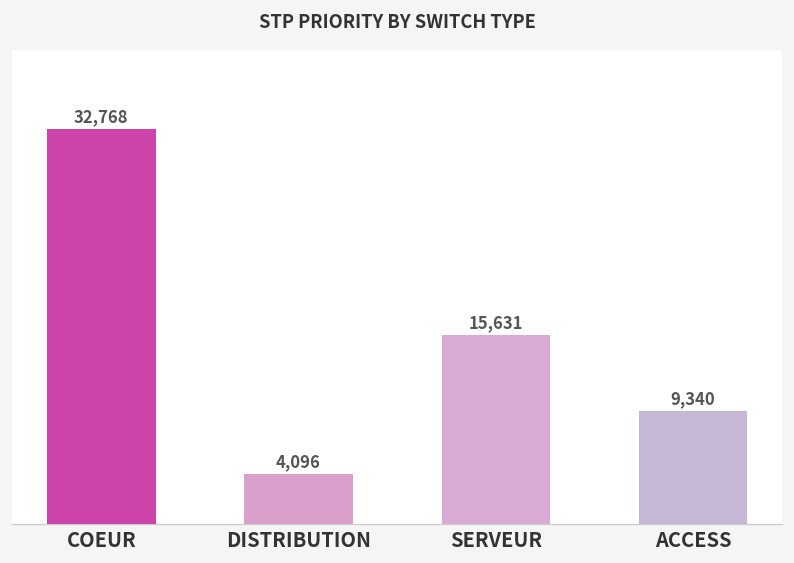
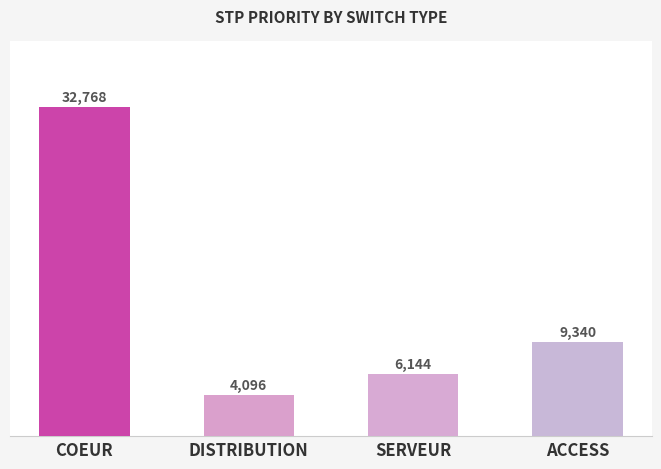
  {
    "COEUR": "32,768",
    "DISTRIBUTION": "4,096",
-   "SERVEUR": "15,631",
+   "SERVEUR": "6,144",
    "ACCESS": "9,340"
  }
